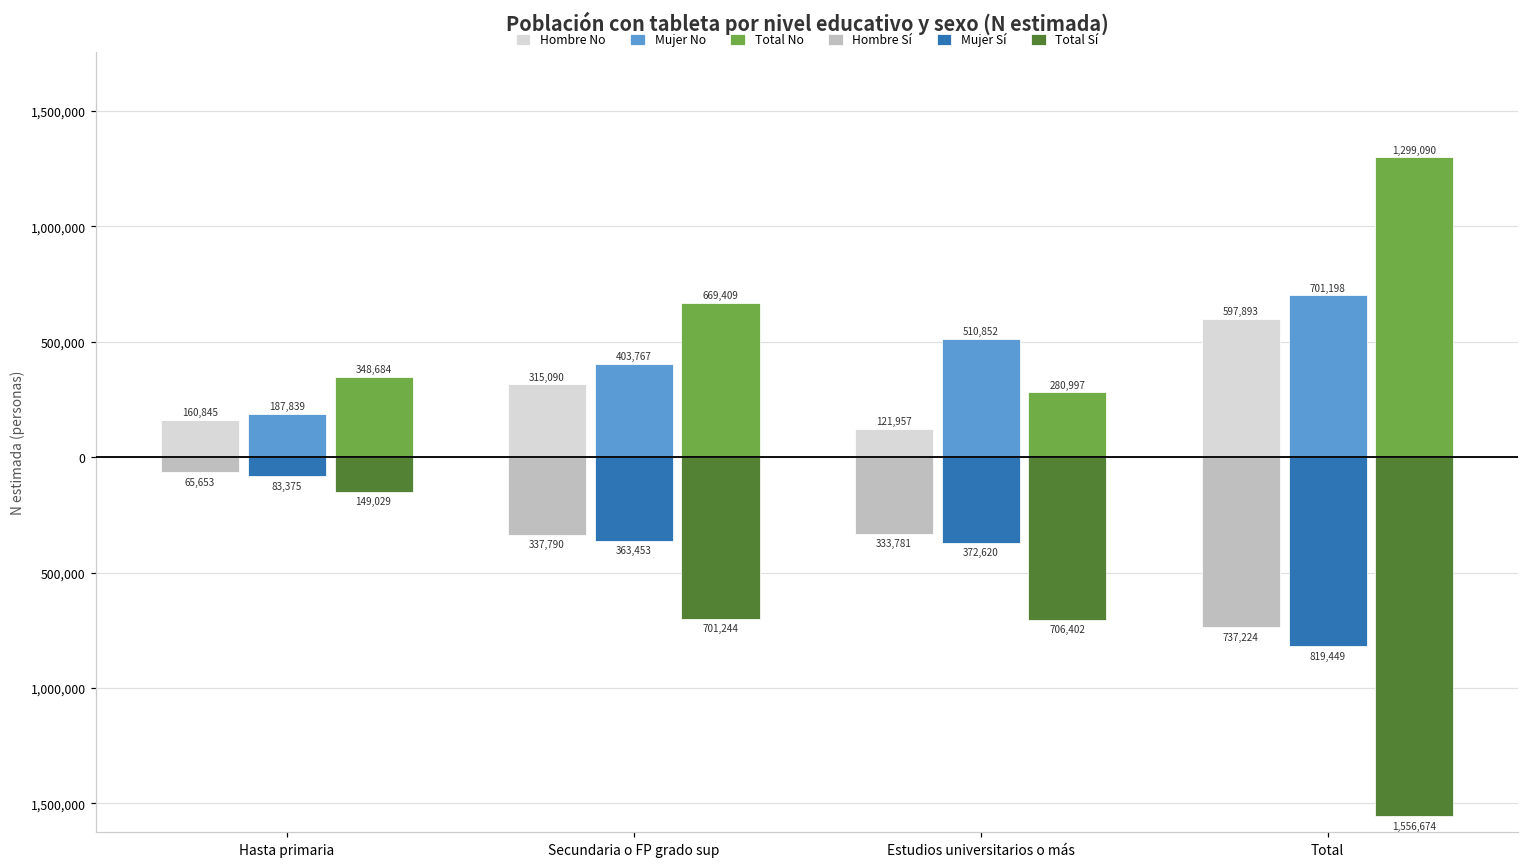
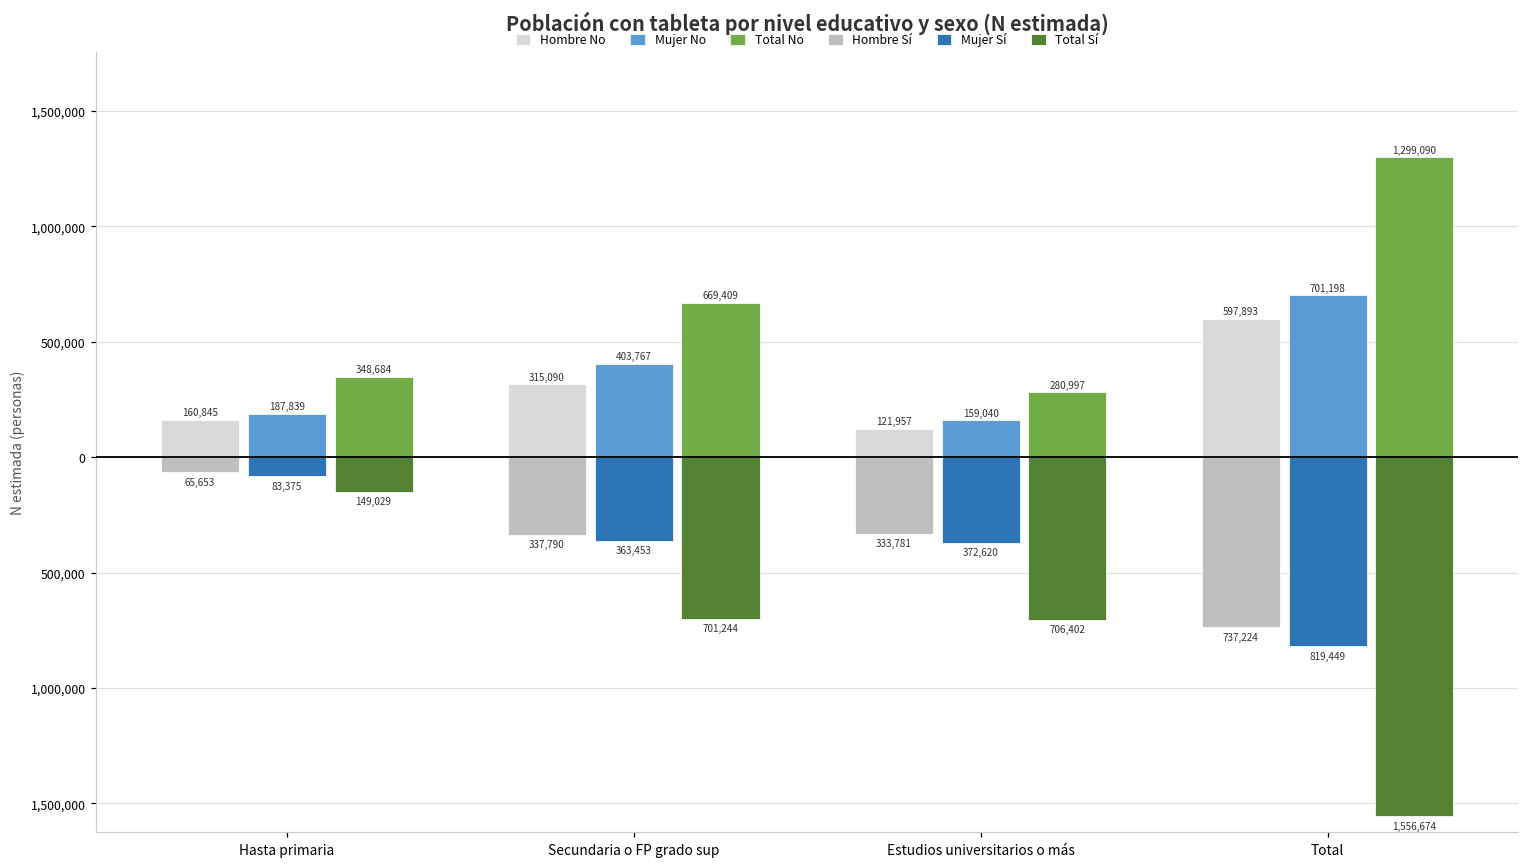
  {
    "Mujer No": {
      "Hasta primaria": "187,839",
      "Secundaria o FP grado sup": "403,767",
-     "Estudios universitarios o más": "510,852",
+     "Estudios universitarios o más": "159,040",
      "Total": "701,198"
    }
  }
